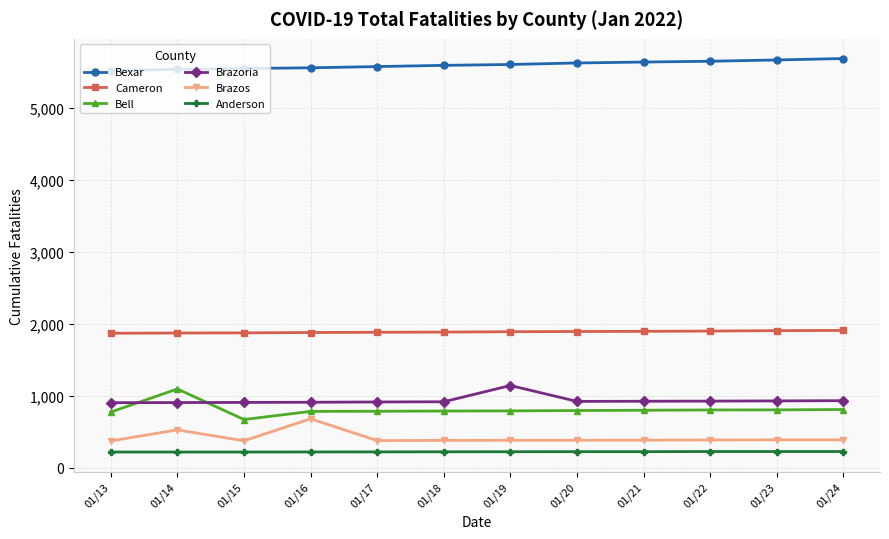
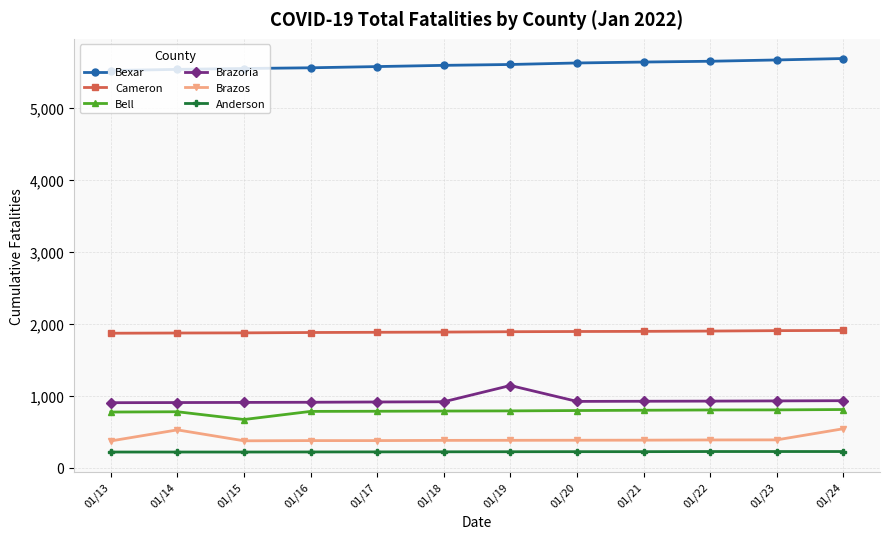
  {
    "Bexar": {
      "01/16": "5,600",
      "01/17": "5,600",
      "01/18": "5,600",
      "01/19": "5,600",
      "01/20": "5,600",
      "01/21": "5,600",
      "01/22": "5,700",
      "01/23": "5,700",
      "01/24": "5,700"
    },
    "Cameron": {
      "01/13": "1,900",
      "01/14": "1,900",
      "01/15": "1,900",
      "01/16": "1,900",
      "01/17": "1,900",
      "01/18": "1,900",
      "01/19": "1,900",
      "01/20": "1,900",
      "01/21": "1,900",
      "01/22": "1,900",
      "01/23": "1,900",
      "01/24": "1,900"
    },
    "Bell": {
      "01/13": "800",
-     "01/14": "1,100",
+     "01/14": "800",
      "01/15": "700",
      "01/16": "800",
      "01/17": "800",
      "01/18": "800",
      "01/19": "800",
      "01/20": "800",
      "01/21": "800",
      "01/22": "800",
      "01/23": "800",
      "01/24": "800"
    },
    "Brazoria": {
      "01/13": "900",
      "01/14": "900",
      "01/15": "900",
      "01/16": "900",
      "01/17": "900",
      "01/18": "900",
      "01/19": "1,100",
      "01/20": "900",
      "01/21": "900",
      "01/22": "900",
      "01/23": "900",
      "01/24": "900"
    },
    "Brazos": {
      "01/13": "400",
      "01/14": "500",
      "01/15": "400",
-     "01/16": "700",
+     "01/16": "400",
      "01/17": "400",
      "01/18": "400",
      "01/19": "400",
      "01/20": "400",
      "01/21": "400",
      "01/22": "400",
      "01/23": "400",
-     "01/24": "400"
+     "01/24": "500"
    },
    "Anderson": {
      "01/13": "200",
      "01/14": "200",
      "01/15": "200",
      "01/16": "200",
      "01/17": "200",
      "01/18": "200",
      "01/19": "200",
      "01/20": "200",
      "01/21": "200",
      "01/22": "200",
      "01/23": "200",
      "01/24": "200"
    }
  }
